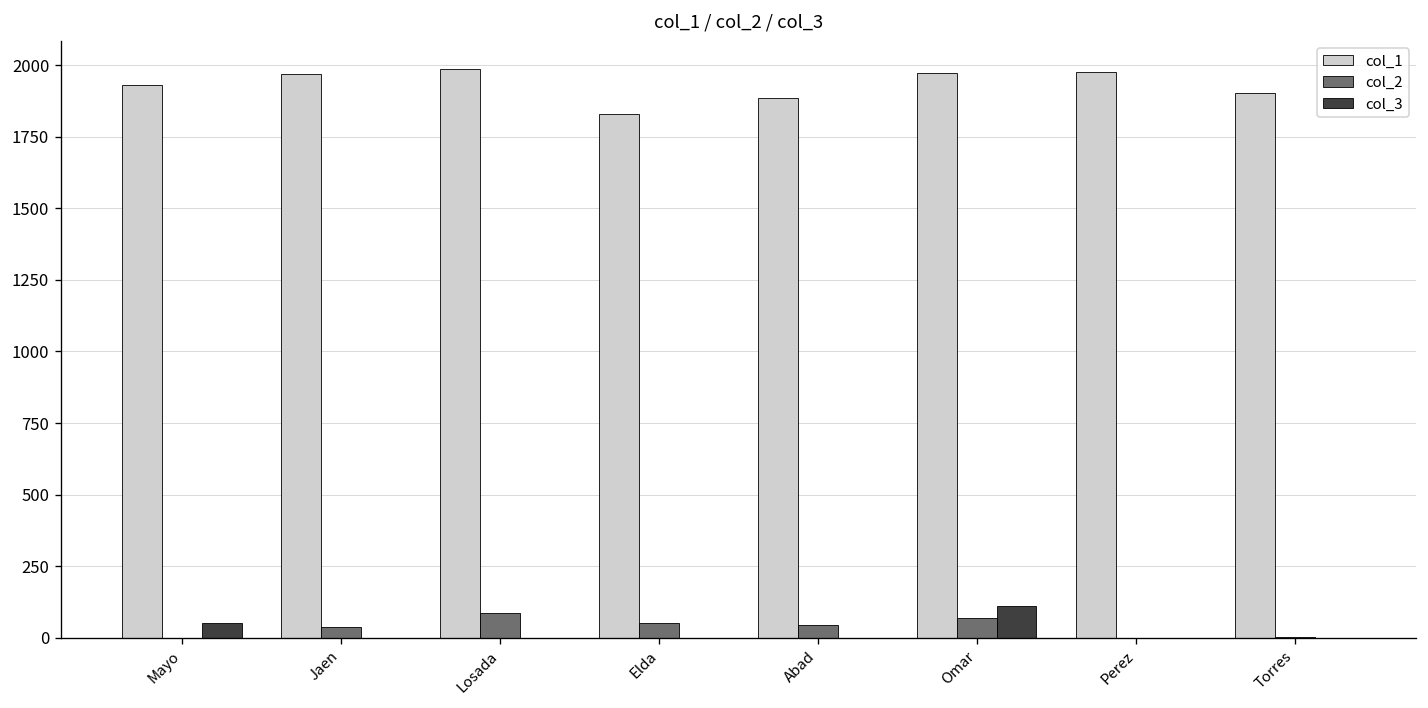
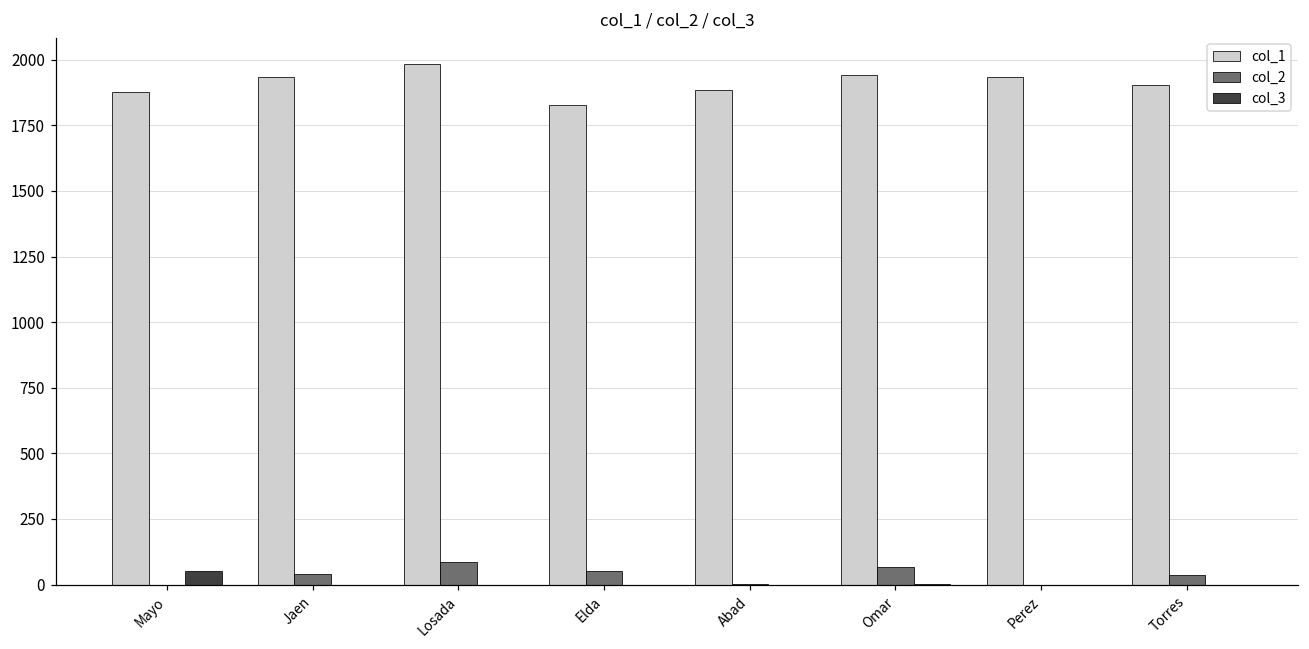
  {
    "col_1": {
-     "Mayo": 1930,
-     "Jaen": 1970,
+     "Mayo": 1880,
+     "Jaen": 1930,
      "Losada": 1990,
      "Elda": 1830,
      "Abad": 1890,
-     "Omar": 1970,
-     "Perez": 1980,
+     "Omar": 1940,
+     "Perez": 1930,
      "Torres": 1900
    },
    "col_2": {
      "Mayo": 0,
      "Jaen": 40,
      "Losada": 90,
      "Elda": 50,
-     "Abad": 50,
+     "Abad": 0,
      "Omar": 70,
      "Perez": 0,
-     "Torres": 0
+     "Torres": 40
    },
    "col_3": {
      "Mayo": 50,
      "Jaen": 0,
      "Losada": 0,
      "Elda": 0,
      "Abad": 0,
-     "Omar": 110,
+     "Omar": 0,
      "Perez": 0,
      "Torres": 0
    }
  }
